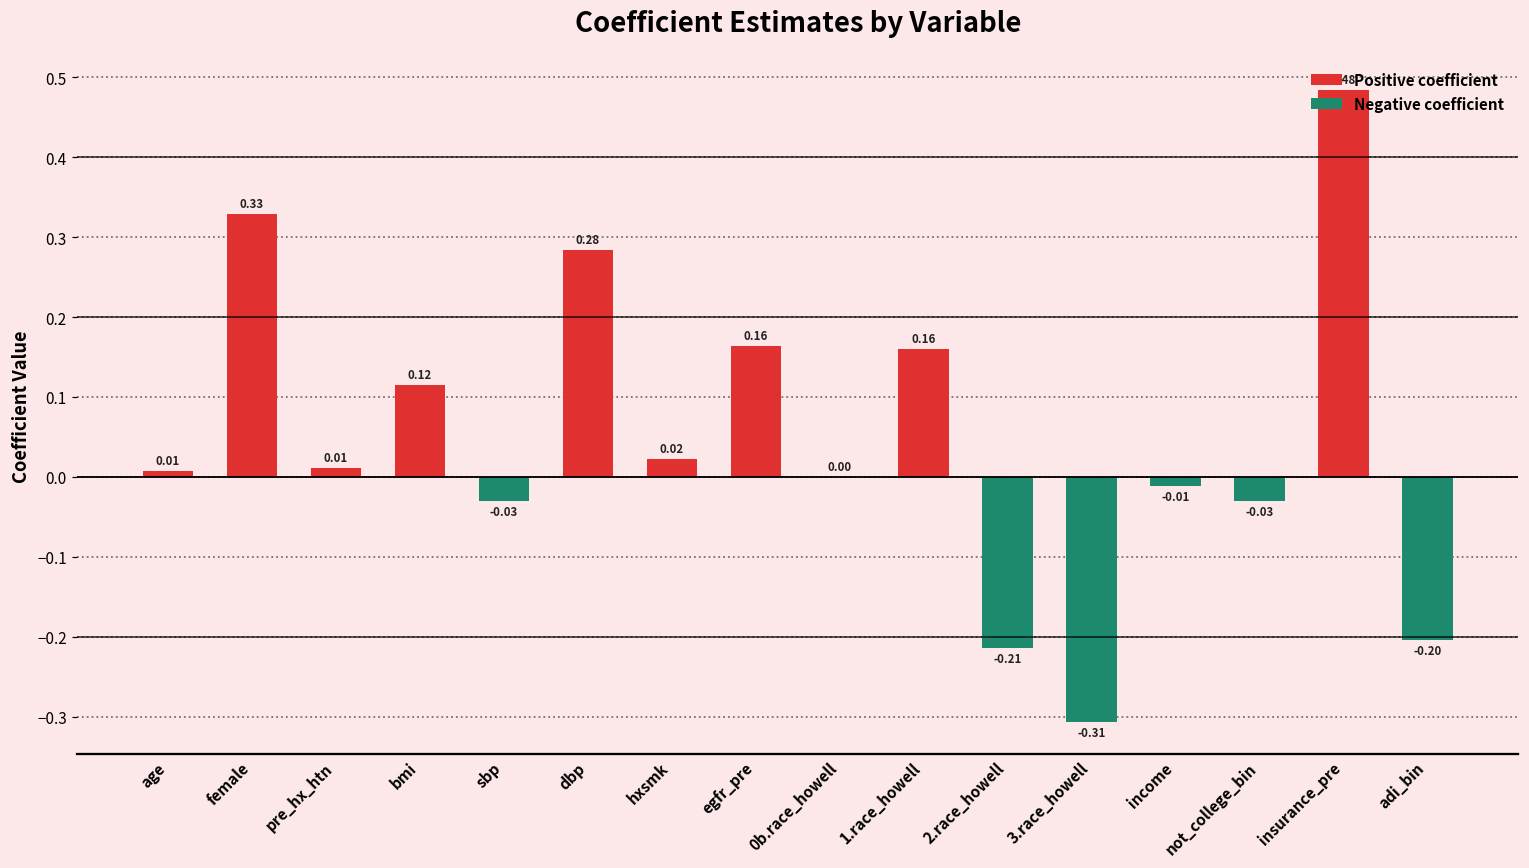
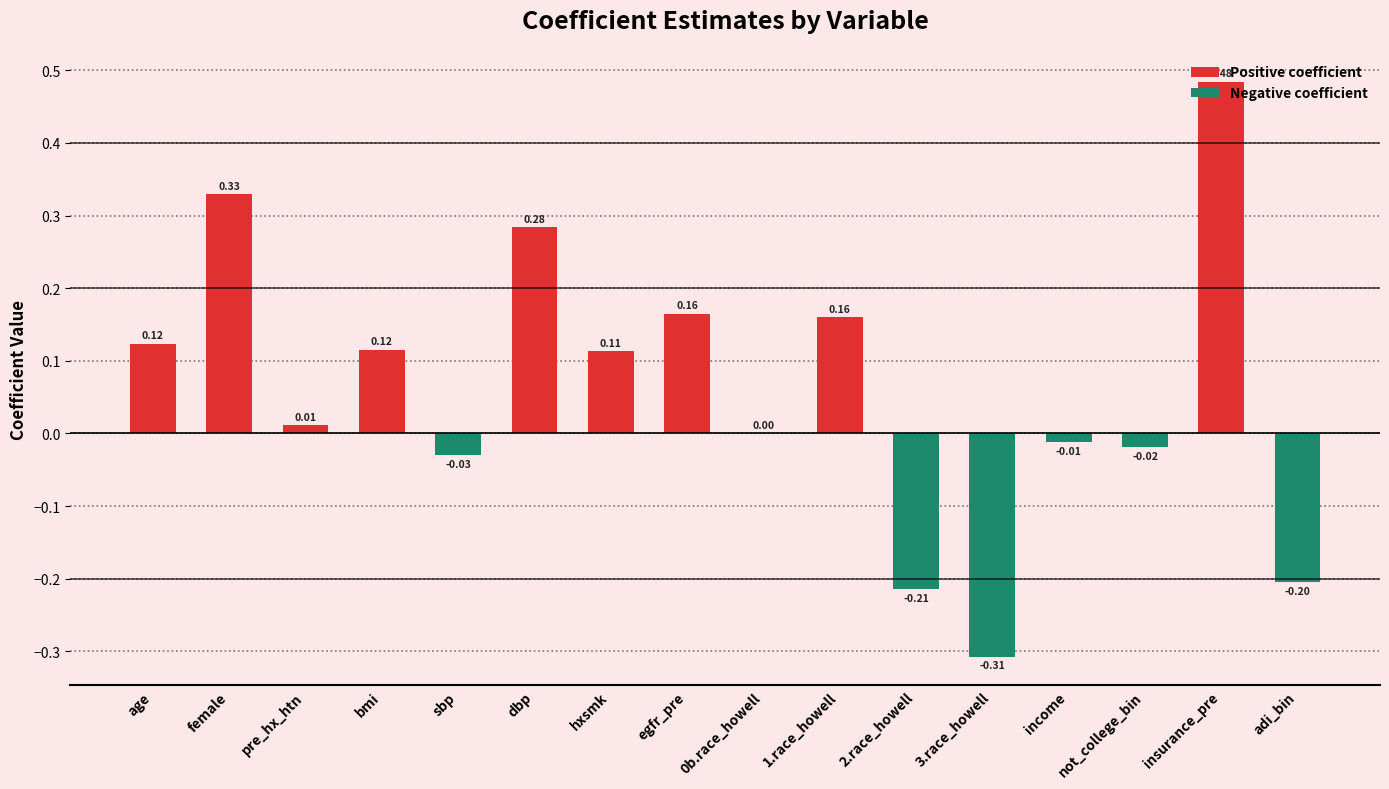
  {
-   "age": 0.01,
+   "age": 0.12,
    "female": 0.33,
    "pre_hx_htn": 0.01,
    "bmi": 0.12,
    "sbp": -0.03,
    "dbp": 0.28,
-   "hxsmk": 0.02,
+   "hxsmk": 0.11,
    "egfr_pre": 0.16,
    "0b.race_howell": 0.00,
    "1.race_howell": 0.16,
    "2.race_howell": -0.21,
    "3.race_howell": -0.31,
    "income": -0.01,
-   "not_college_bin": -0.03,
+   "not_college_bin": -0.02,
    "insurance_pre": 0.48,
    "adi_bin": -0.20
  }
